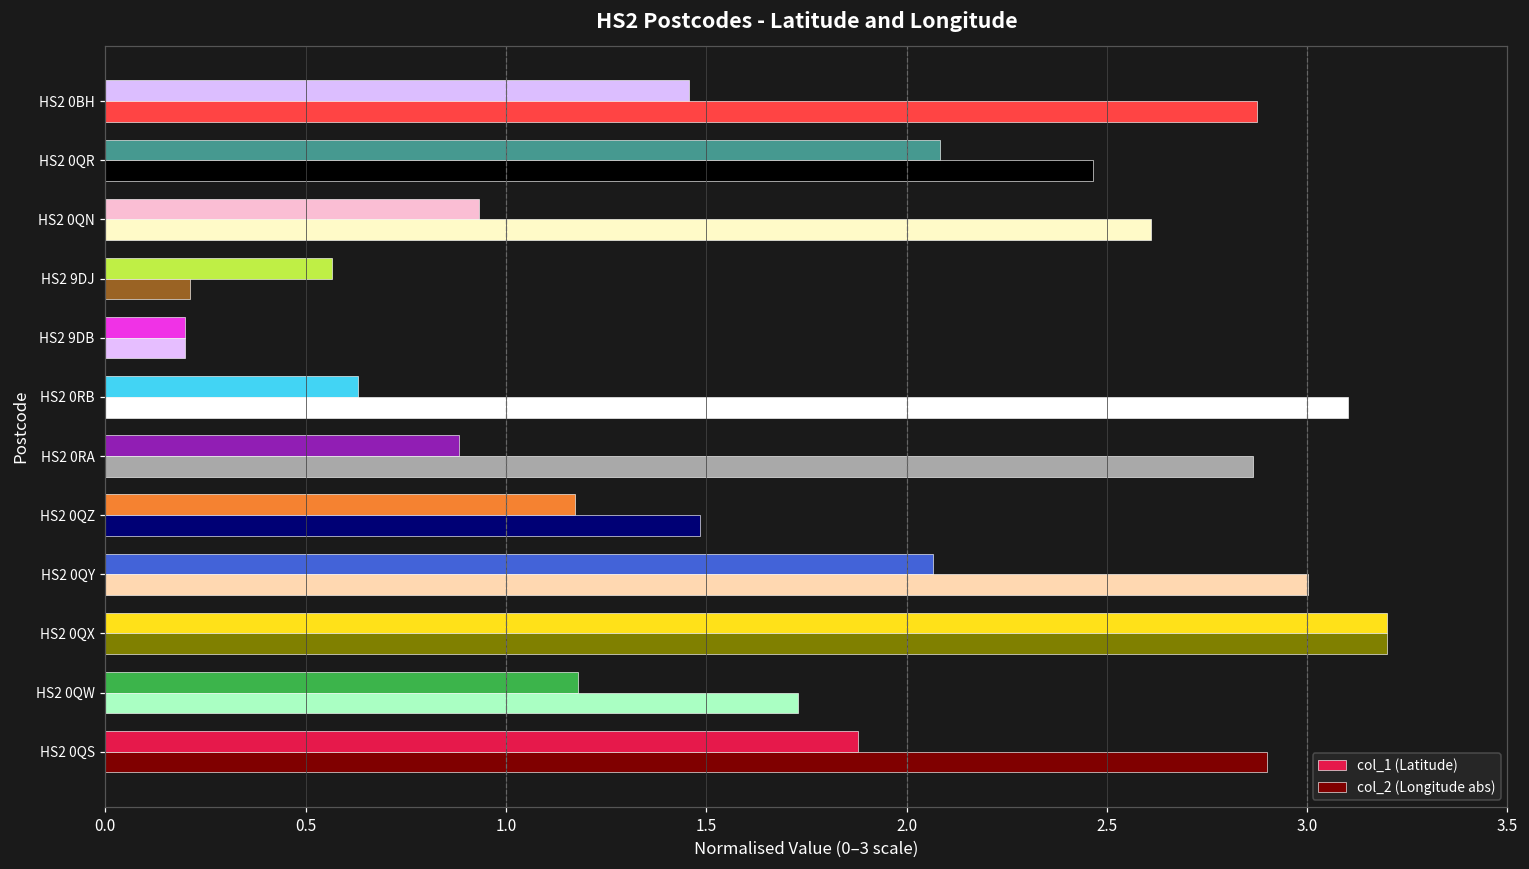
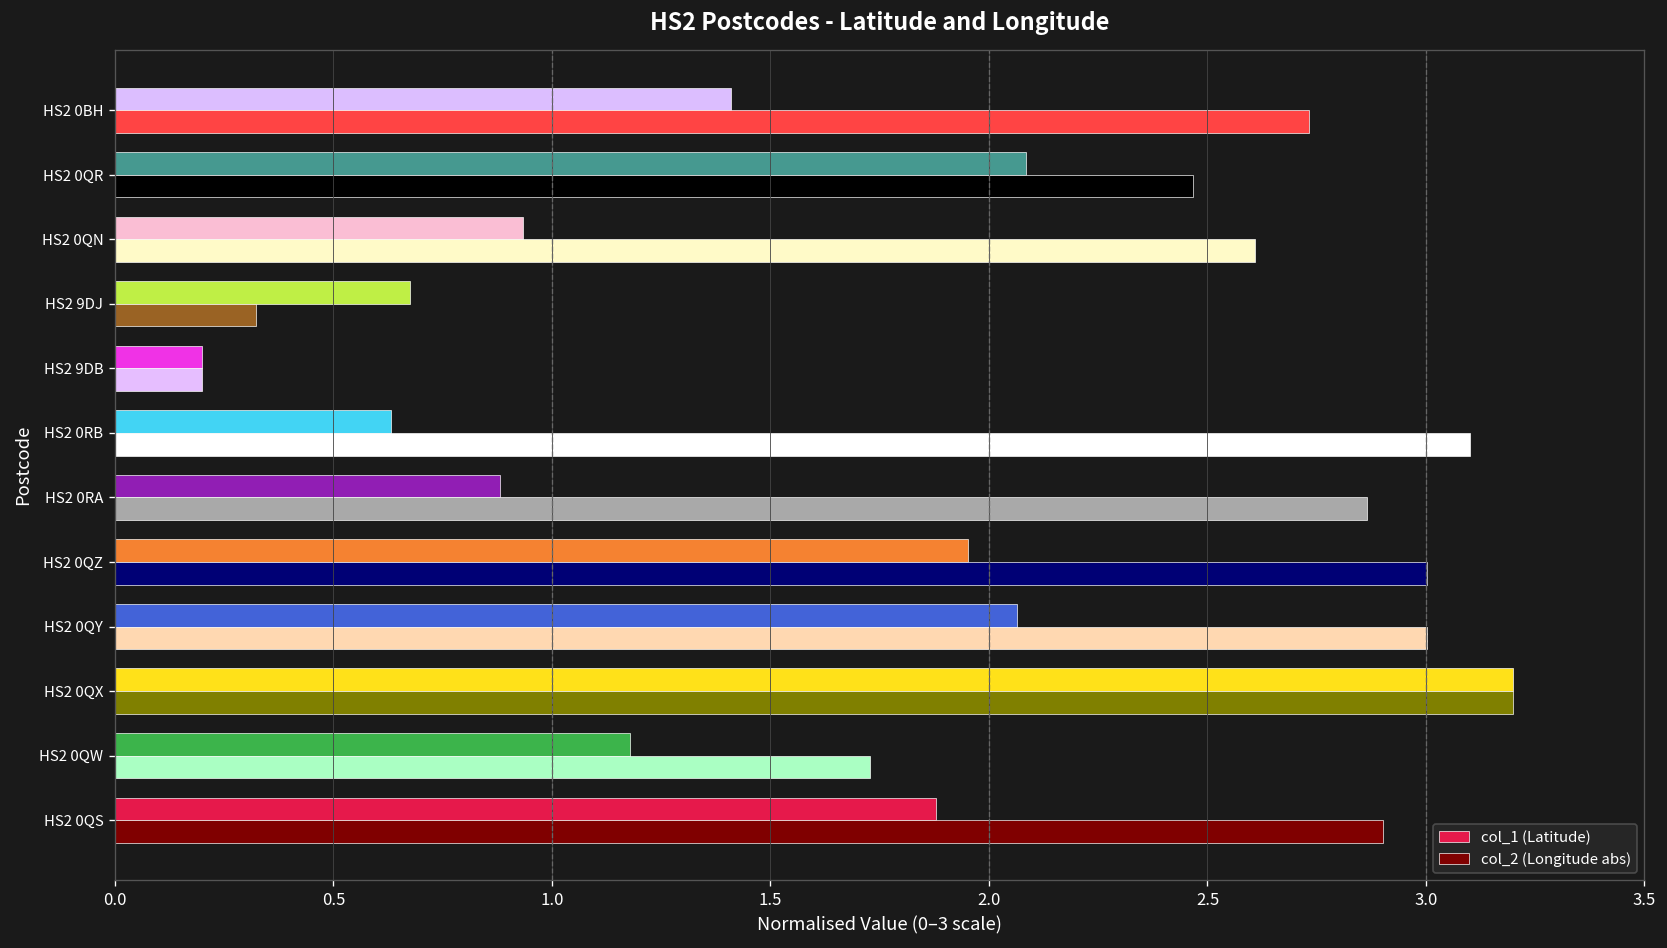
  {
    "col_1 (Latitude)": {
-     "HS2 0BH": 1.46,
+     "HS2 0BH": 1.41,
      "HS2 0QR": 2.08,
      "HS2 0QN": 0.93,
-     "HS2 9DJ": 0.57,
+     "HS2 9DJ": 0.67,
      "HS2 9DB": 0.20,
      "HS2 0RB": 0.63,
      "HS2 0RA": 0.88,
-     "HS2 0QZ": 1.17,
+     "HS2 0QZ": 1.95,
      "HS2 0QY": 2.07,
      "HS2 0QX": 3.20,
      "HS2 0QW": 1.18,
      "HS2 0QS": 1.88
    },
    "col_2 (Longitude abs)": {
-     "HS2 0BH": 2.88,
+     "HS2 0BH": 2.73,
      "HS2 0QR": 2.47,
      "HS2 0QN": 2.61,
-     "HS2 9DJ": 0.21,
+     "HS2 9DJ": 0.32,
      "HS2 9DB": 0.20,
      "HS2 0RB": 3.10,
      "HS2 0RA": 2.87,
-     "HS2 0QZ": 1.48,
+     "HS2 0QZ": 3.00,
      "HS2 0QY": 3.00,
      "HS2 0QX": 3.20,
      "HS2 0QW": 1.73,
      "HS2 0QS": 2.90
    }
  }
